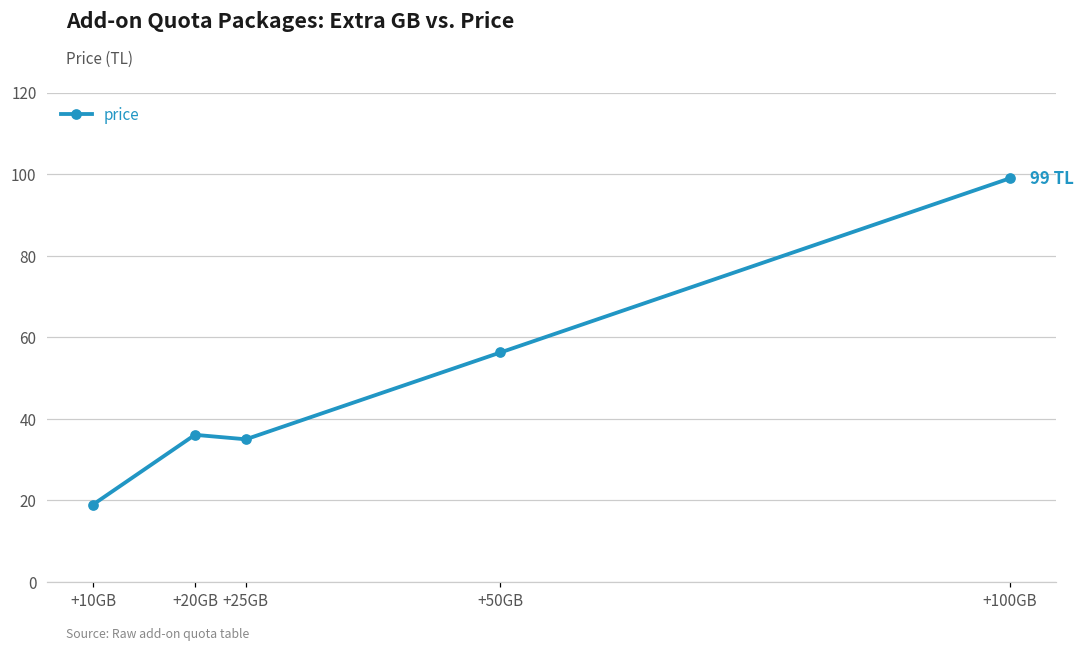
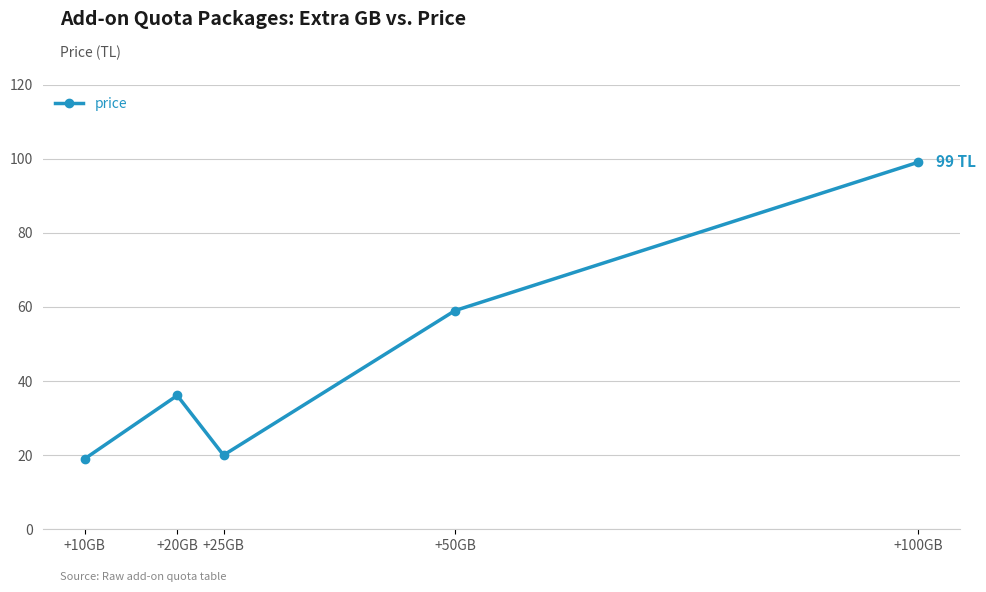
  {
    "+10GB": 19,
    "+20GB": 36,
-   "+25GB": 35,
-   "+50GB": 56
+   "+25GB": 20,
+   "+50GB": 59
  }
